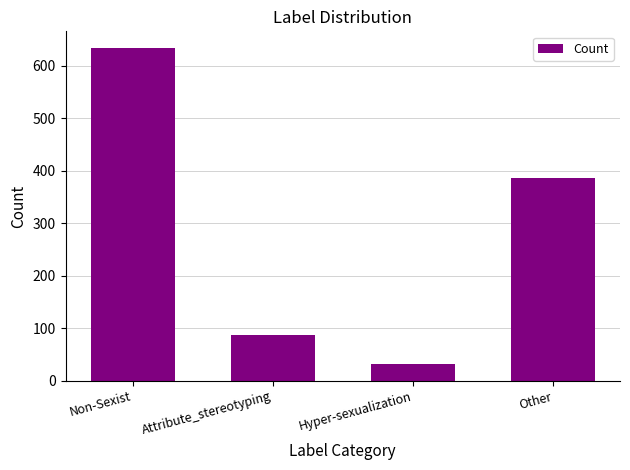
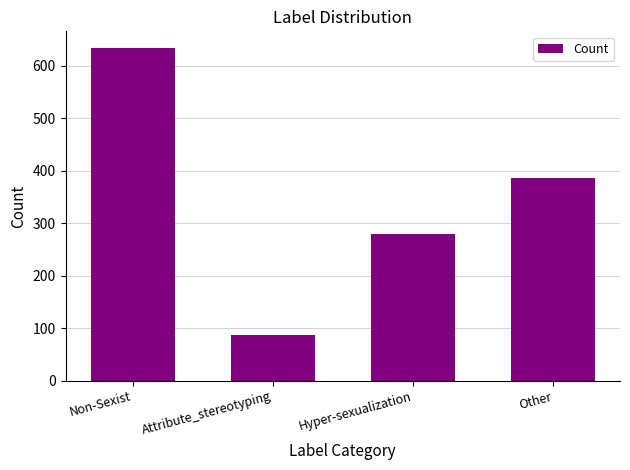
  {
    "Non-Sexist": 630,
    "Attribute_stereotyping": 90,
-   "Hyper-sexualization": 30,
+   "Hyper-sexualization": 280,
    "Other": 390
  }
